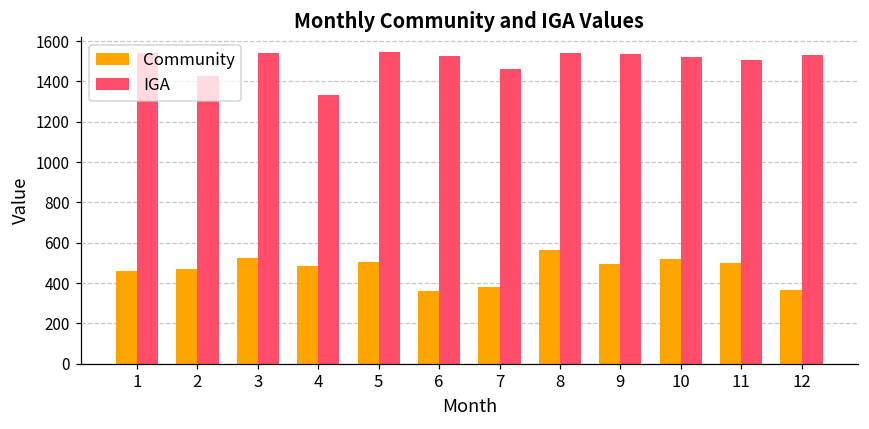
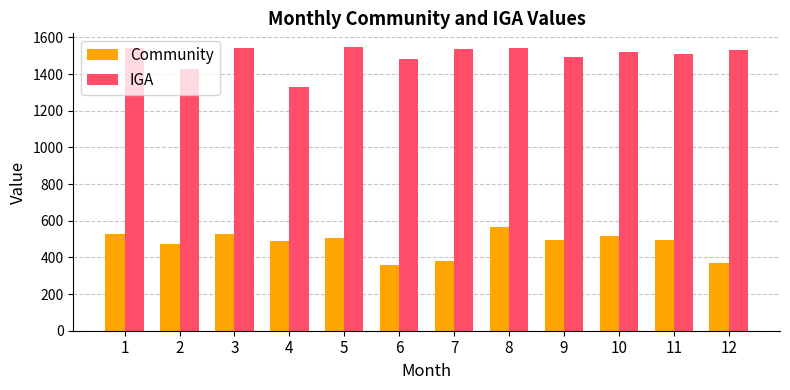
  {
    "Community": {
-     "1": 460,
+     "1": 530,
      "2": 470,
      "3": 520,
      "4": 490,
      "5": 510,
      "6": 360,
      "7": 380,
      "8": 560,
      "9": 500,
      "10": 520,
      "11": 500,
      "12": 370
    },
    "IGA": {
      "3": 1540,
      "4": 1330,
      "5": 1540,
-     "6": 1530,
-     "7": 1460,
+     "6": 1480,
+     "7": 1540,
      "8": 1540,
-     "9": 1540,
+     "9": 1490,
      "10": 1520,
      "11": 1510,
      "12": 1530
    }
  }
